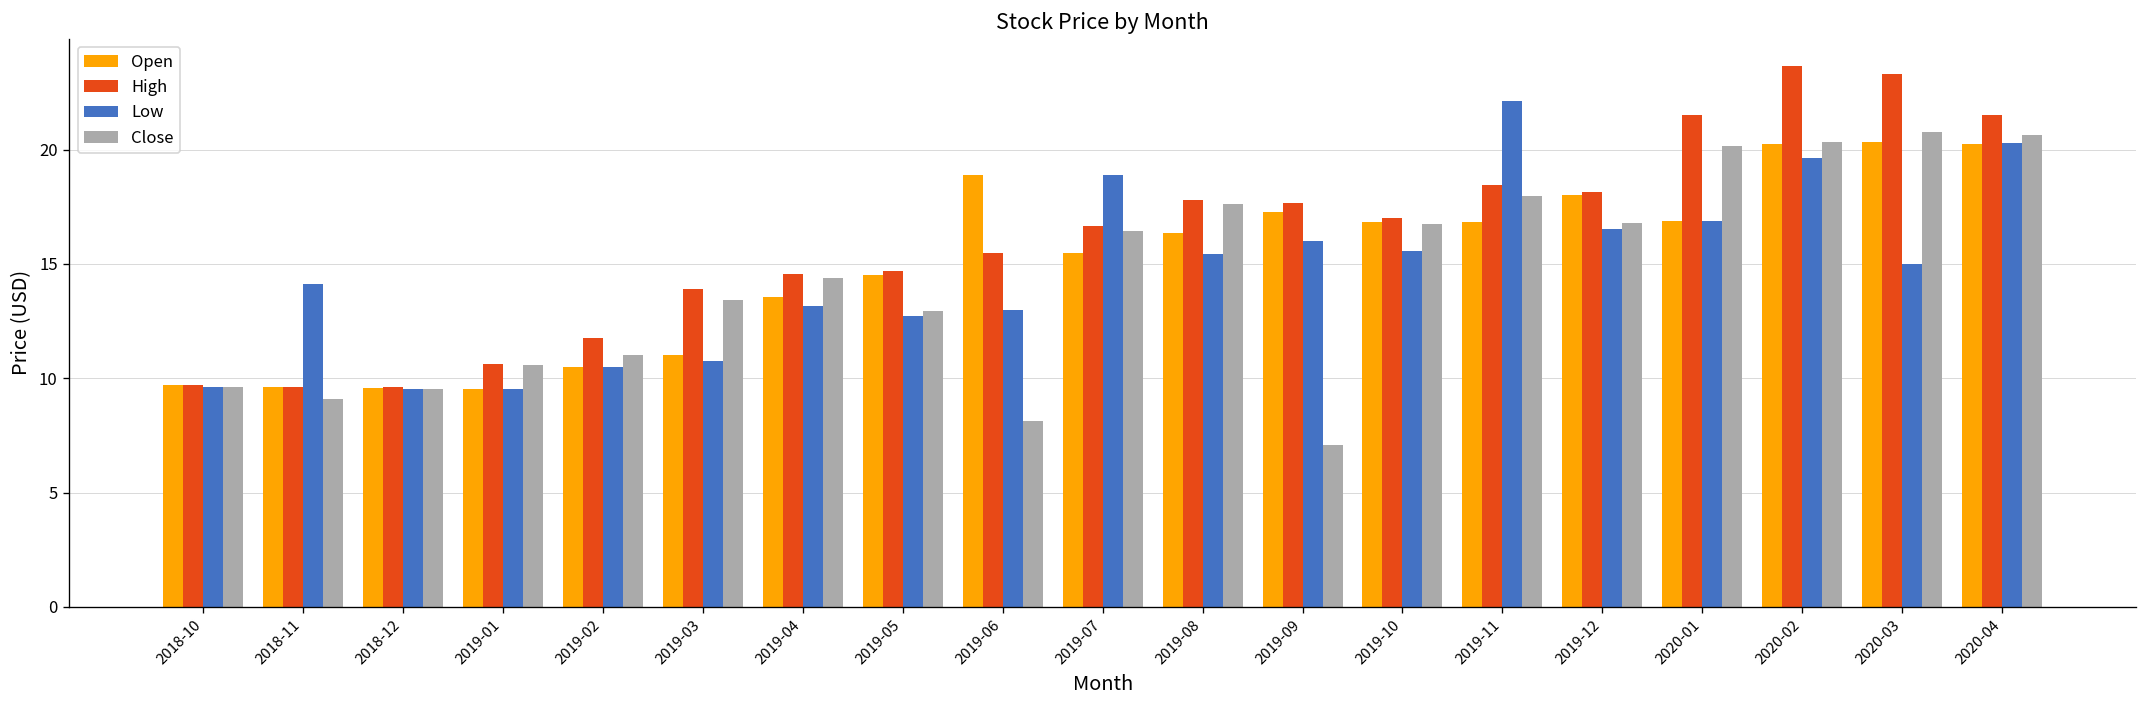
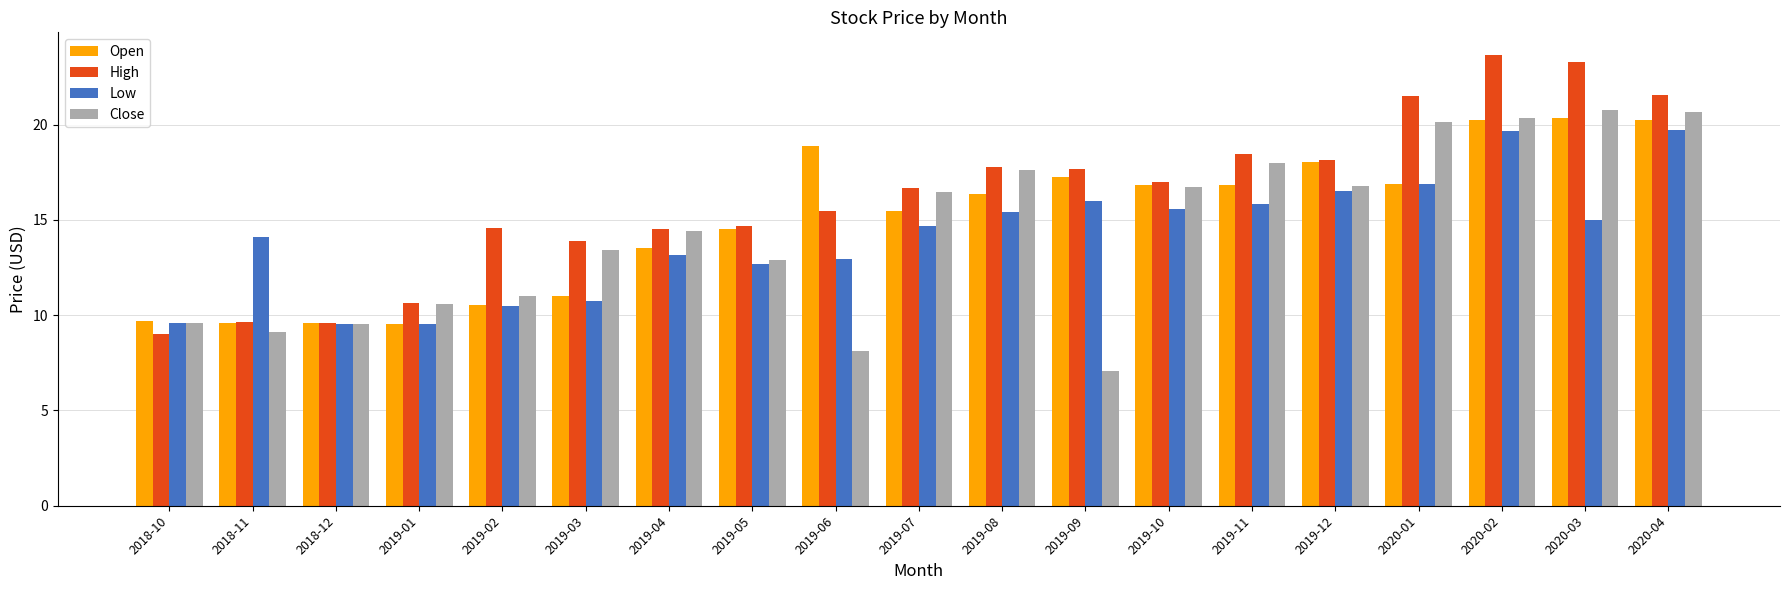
  {
    "Open": {
      "2018-10": 9.7,
      "2018-11": 9.6,
      "2018-12": 9.6,
      "2019-01": 9.5,
      "2019-02": 10.5,
      "2019-03": 11.0,
      "2019-04": 13.5,
      "2019-05": 14.5,
      "2019-06": 18.9,
      "2019-07": 15.5,
      "2019-08": 16.3,
      "2019-09": 17.3,
      "2019-10": 16.8,
      "2019-11": 16.8,
      "2019-12": 18.0,
      "2020-01": 16.9,
      "2020-02": 20.2,
      "2020-03": 20.3,
      "2020-04": 20.3
    },
    "High": {
-     "2018-10": 9.7,
+     "2018-10": 9.0,
      "2018-11": 9.6,
      "2018-12": 9.6,
      "2019-01": 10.6,
-     "2019-02": 11.8,
+     "2019-02": 14.6,
      "2019-03": 13.9,
      "2019-04": 14.5,
      "2019-05": 14.7,
      "2019-06": 15.5,
      "2019-07": 16.7,
      "2019-08": 17.8,
      "2019-09": 17.7,
      "2019-10": 17.0,
      "2019-11": 18.5,
      "2019-12": 18.1,
      "2020-01": 21.5,
      "2020-02": 23.7,
      "2020-03": 23.3,
      "2020-04": 21.5
    },
    "Low": {
      "2018-10": 9.6,
      "2018-11": 14.1,
      "2018-12": 9.5,
      "2019-01": 9.5,
      "2019-02": 10.5,
      "2019-03": 10.8,
      "2019-04": 13.2,
      "2019-05": 12.7,
      "2019-06": 13.0,
-     "2019-07": 18.9,
+     "2019-07": 14.7,
      "2019-08": 15.4,
      "2019-09": 16.0,
      "2019-10": 15.6,
-     "2019-11": 22.1,
+     "2019-11": 15.8,
      "2019-12": 16.5,
      "2020-01": 16.9,
      "2020-02": 19.6,
      "2020-03": 15.0,
-     "2020-04": 20.3
+     "2020-04": 19.7
    },
    "Close": {
      "2018-10": 9.6,
      "2018-11": 9.1,
      "2018-12": 9.6,
      "2019-01": 10.6,
      "2019-02": 11.0,
      "2019-03": 13.4,
      "2019-04": 14.4,
      "2019-05": 12.9,
      "2019-06": 8.1,
      "2019-07": 16.5,
      "2019-08": 17.6,
      "2019-09": 7.1,
      "2019-10": 16.7,
      "2019-11": 18.0,
      "2019-12": 16.8,
      "2020-01": 20.2,
      "2020-02": 20.3,
      "2020-03": 20.8,
      "2020-04": 20.7
    }
  }
